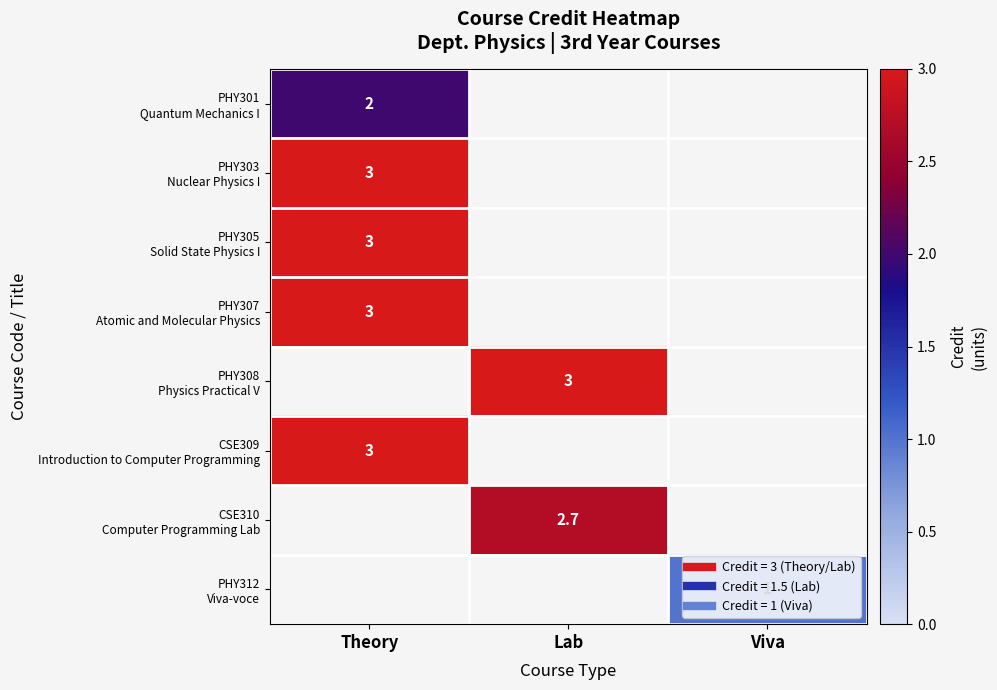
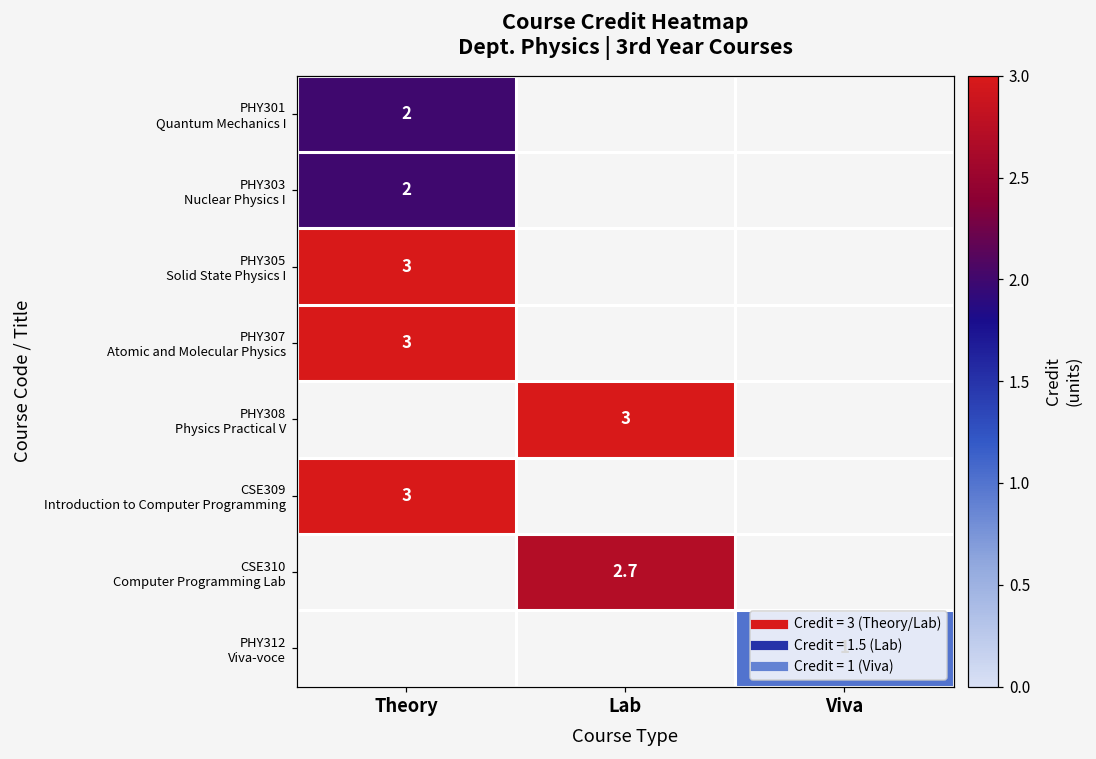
  {
    "PHY301 Quantum Mechanics I": {
      "Theory": 2
    },
    "PHY303 Nuclear Physics I": {
-     "Theory": 3
+     "Theory": 2
    },
    "PHY305 Solid State Physics I": {
      "Theory": 3
    },
    "PHY307 Atomic and Molecular Physics": {
      "Theory": 3
    },
    "PHY308 Physics Practical V": {
      "Lab": 3
    },
    "CSE309 Introduction to Computer Programming": {
      "Theory": 3
    },
    "CSE310 Computer Programming Lab": {
      "Lab": 2.7
    }
  }
